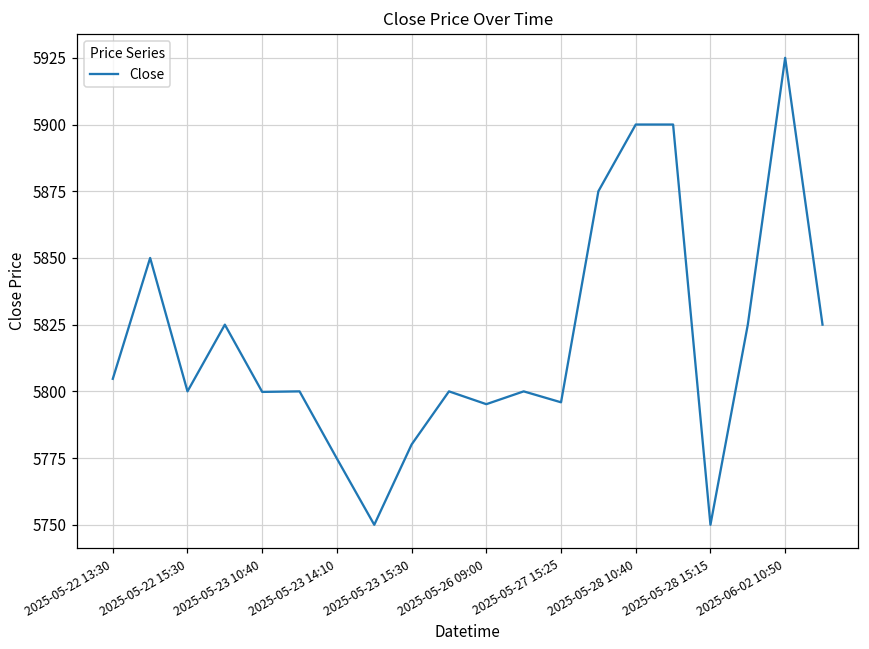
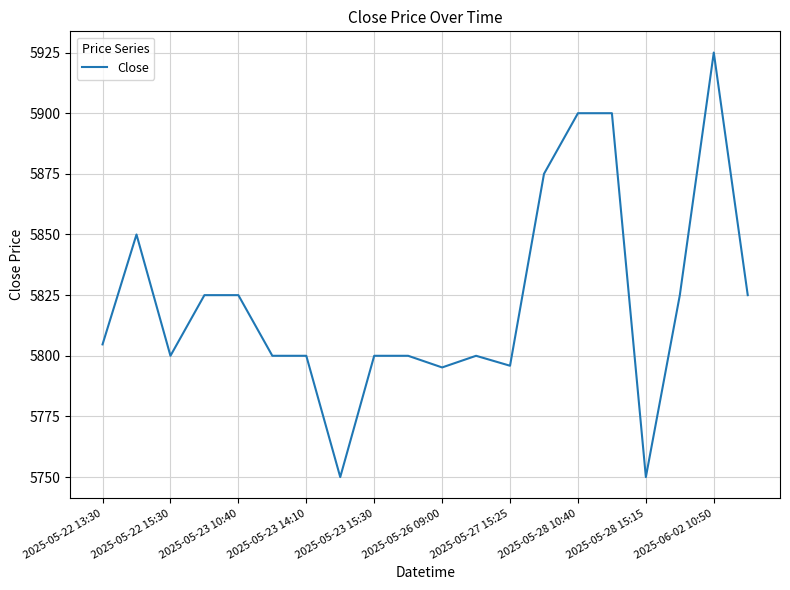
  {
    "2025-05-22 13:30": 5805,
    "2025-05-22 15:30": 5800,
-   "2025-05-23 10:40": 5800,
-   "2025-05-23 14:10": 5775,
-   "2025-05-23 15:30": 5780,
+   "2025-05-23 10:40": 5825,
+   "2025-05-23 14:10": 5800,
+   "2025-05-23 15:30": 5800,
    "2025-05-26 09:00": 5795,
    "2025-05-27 15:25": 5796,
    "2025-05-28 10:40": 5900,
    "2025-05-28 15:15": 5750,
    "2025-06-02 10:50": 5925
  }
